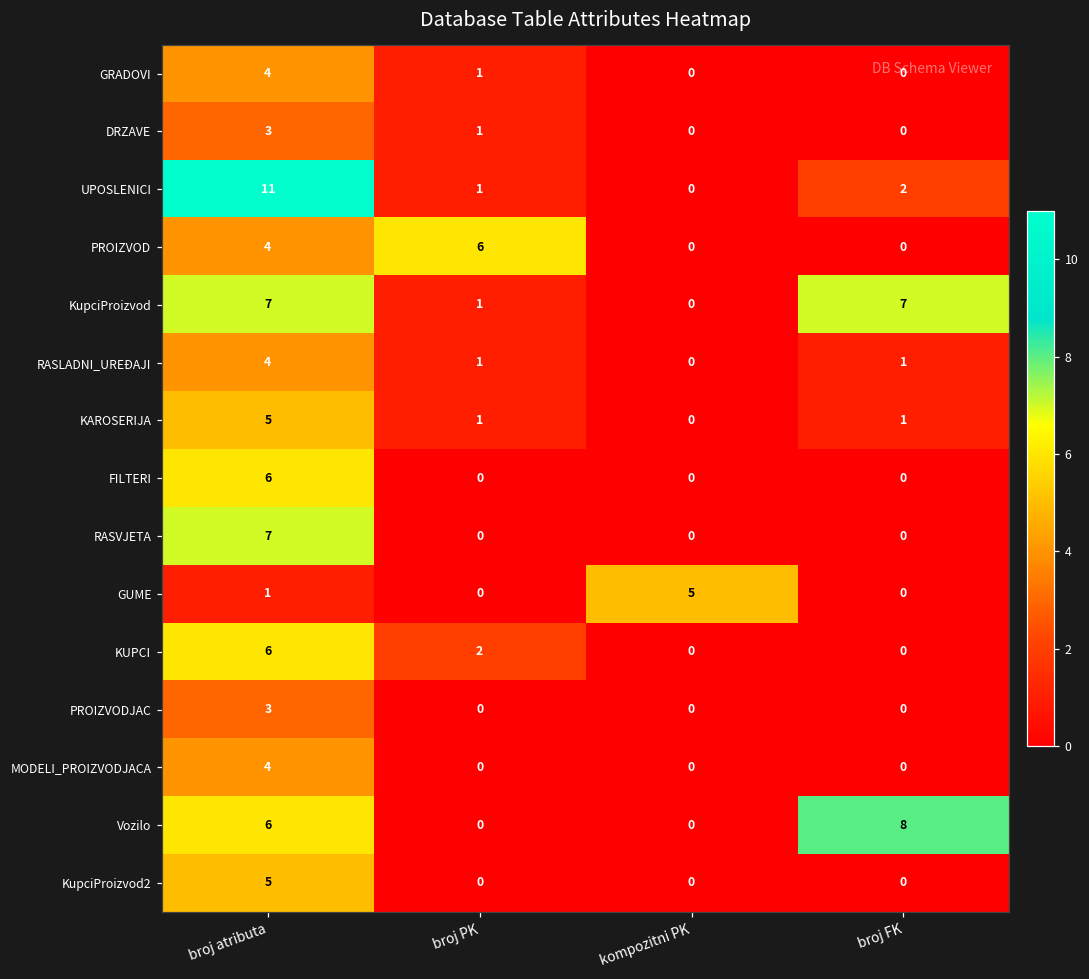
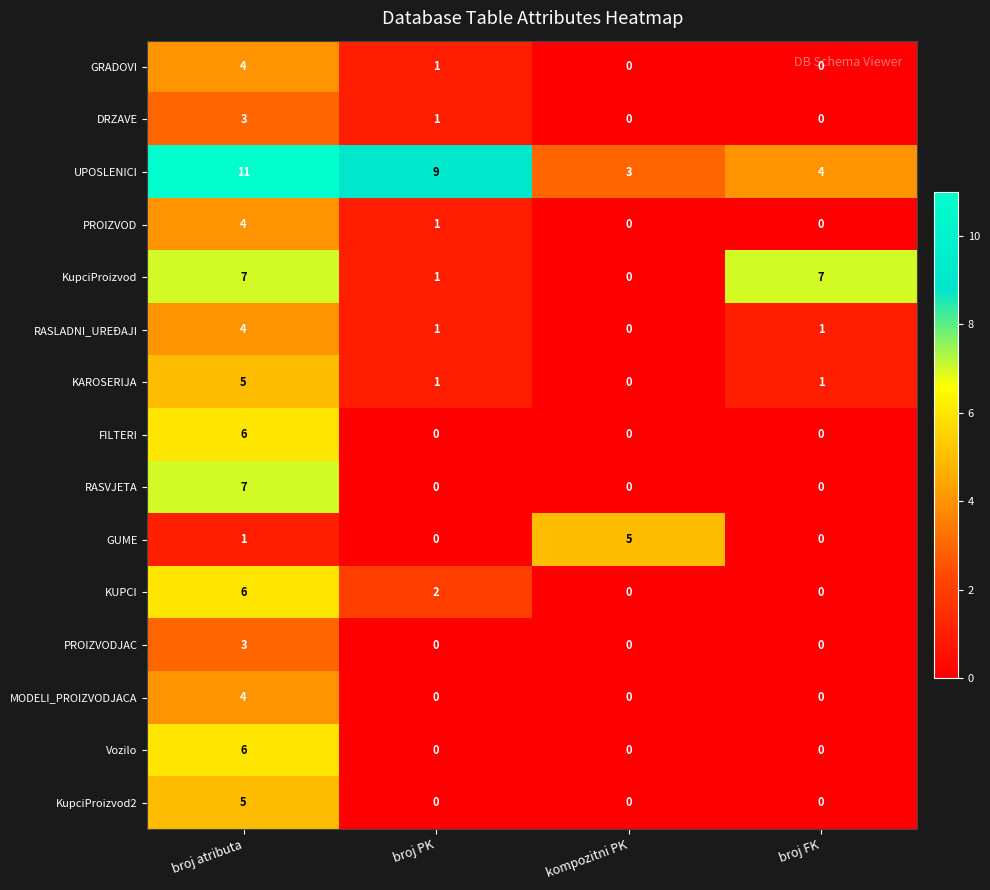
  {
    "GRADOVI": {
      "broj atributa": 4,
      "broj PK": 1,
      "kompozitni PK": 0
    },
    "DRZAVE": {
      "broj atributa": 3,
      "broj PK": 1,
      "kompozitni PK": 0,
      "broj FK": 0
    },
    "UPOSLENICI": {
      "broj atributa": 11,
-     "broj PK": 1,
-     "kompozitni PK": 0,
-     "broj FK": 2
+     "broj PK": 9,
+     "kompozitni PK": 3,
+     "broj FK": 4
    },
    "PROIZVOD": {
      "broj atributa": 4,
-     "broj PK": 6,
+     "broj PK": 1,
      "kompozitni PK": 0,
      "broj FK": 0
    },
    "KupciProizvod": {
      "broj atributa": 7,
      "broj PK": 1,
      "kompozitni PK": 0,
      "broj FK": 7
    },
    "RASLADNI_UREĐAJI": {
      "broj atributa": 4,
      "broj PK": 1,
      "kompozitni PK": 0,
      "broj FK": 1
    },
    "KAROSERIJA": {
      "broj atributa": 5,
      "broj PK": 1,
      "kompozitni PK": 0,
      "broj FK": 1
    },
    "FILTERI": {
      "broj atributa": 6,
      "broj PK": 0,
      "kompozitni PK": 0,
      "broj FK": 0
    },
    "RASVJETA": {
      "broj atributa": 7,
      "broj PK": 0,
      "kompozitni PK": 0,
      "broj FK": 0
    },
    "GUME": {
      "broj atributa": 1,
      "broj PK": 0,
      "kompozitni PK": 5,
      "broj FK": 0
    },
    "KUPCI": {
      "broj atributa": 6,
      "broj PK": 2,
      "kompozitni PK": 0,
      "broj FK": 0
    },
    "PROIZVODJAC": {
      "broj atributa": 3,
      "broj PK": 0,
      "kompozitni PK": 0,
      "broj FK": 0
    },
    "MODELI_PROIZVODJACA": {
      "broj atributa": 4,
      "broj PK": 0,
      "kompozitni PK": 0,
      "broj FK": 0
    },
    "Vozilo": {
      "broj atributa": 6,
      "broj PK": 0,
      "kompozitni PK": 0,
-     "broj FK": 8
+     "broj FK": 0
    },
    "KupciProizvod2": {
      "broj atributa": 5,
      "broj PK": 0,
      "kompozitni PK": 0,
      "broj FK": 0
    }
  }
